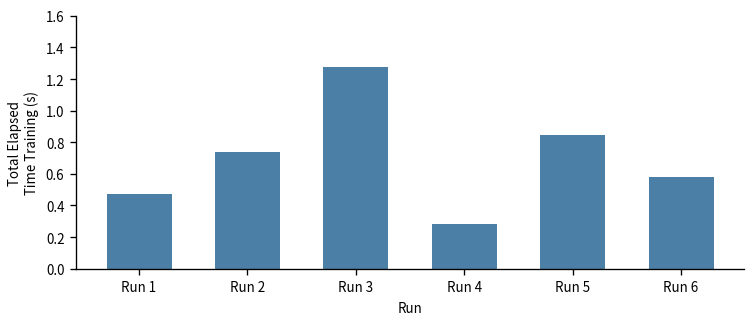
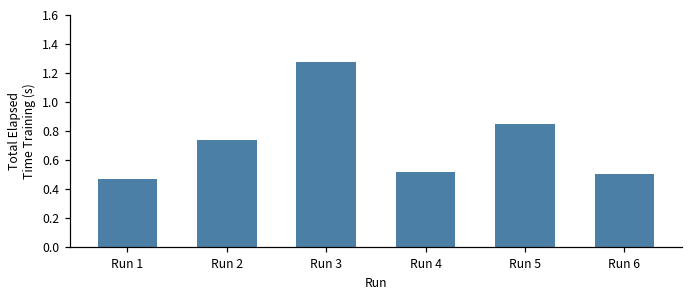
  {
    "Run 1": 0.47,
    "Run 2": 0.74,
    "Run 3": 1.28,
-   "Run 4": 0.29,
+   "Run 4": 0.52,
    "Run 5": 0.85,
-   "Run 6": 0.58
+   "Run 6": 0.51
  }
